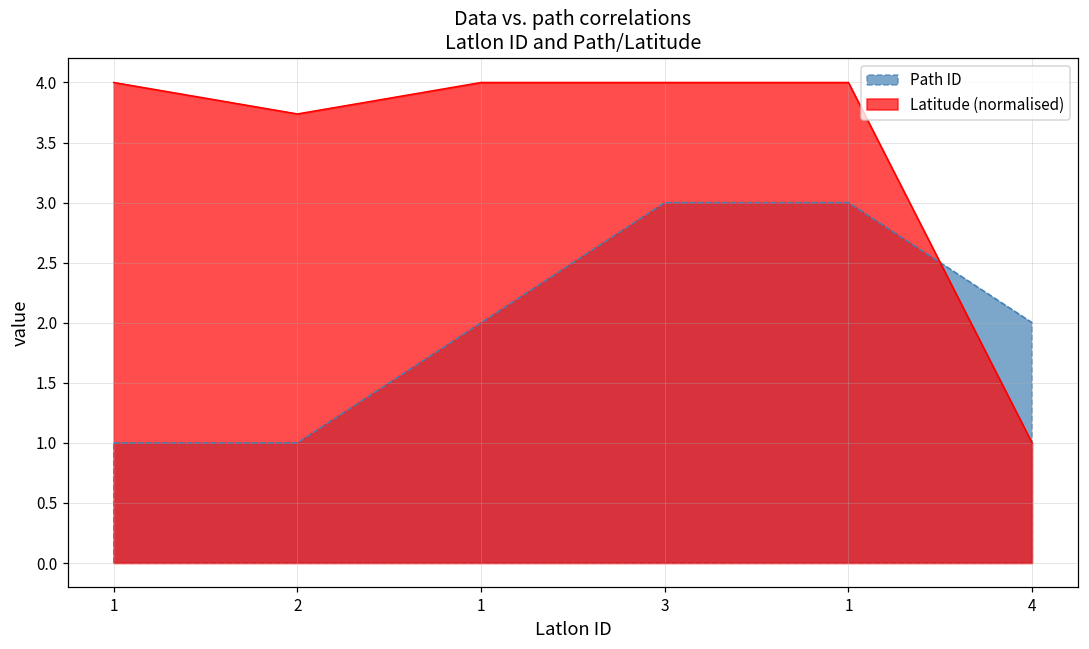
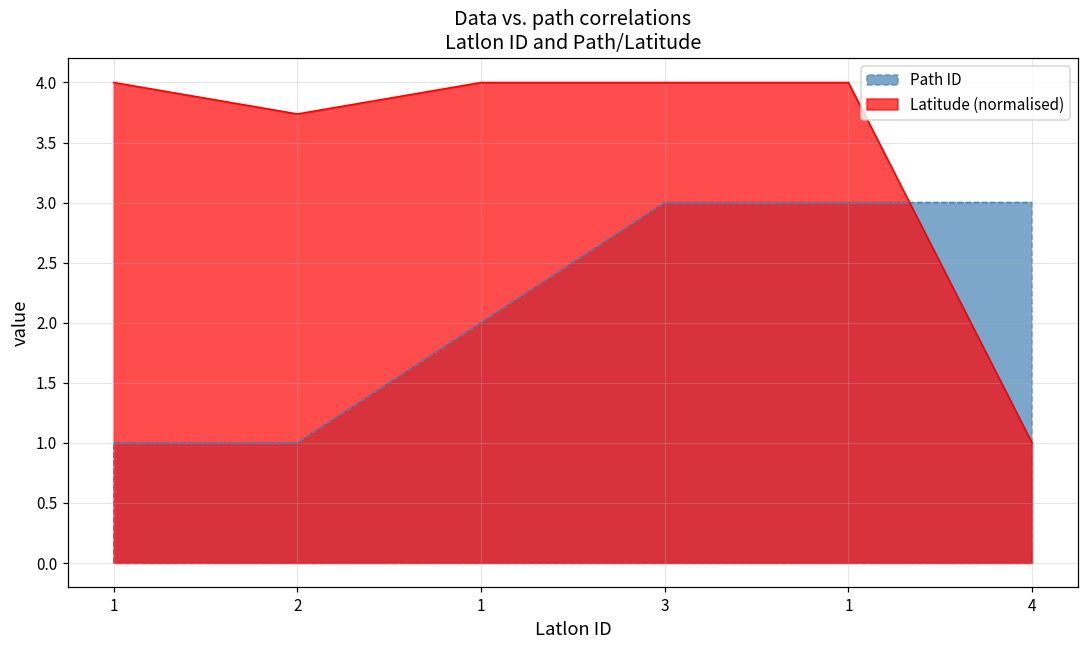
  {
    "Path ID": {
      "2": 1,
      "3": 3,
-     "4": 2
+     "4": 3
    },
    "Latitude (normalised)": {
      "2": 3.74,
      "3": 4,
      "4": 1
    }
  }
